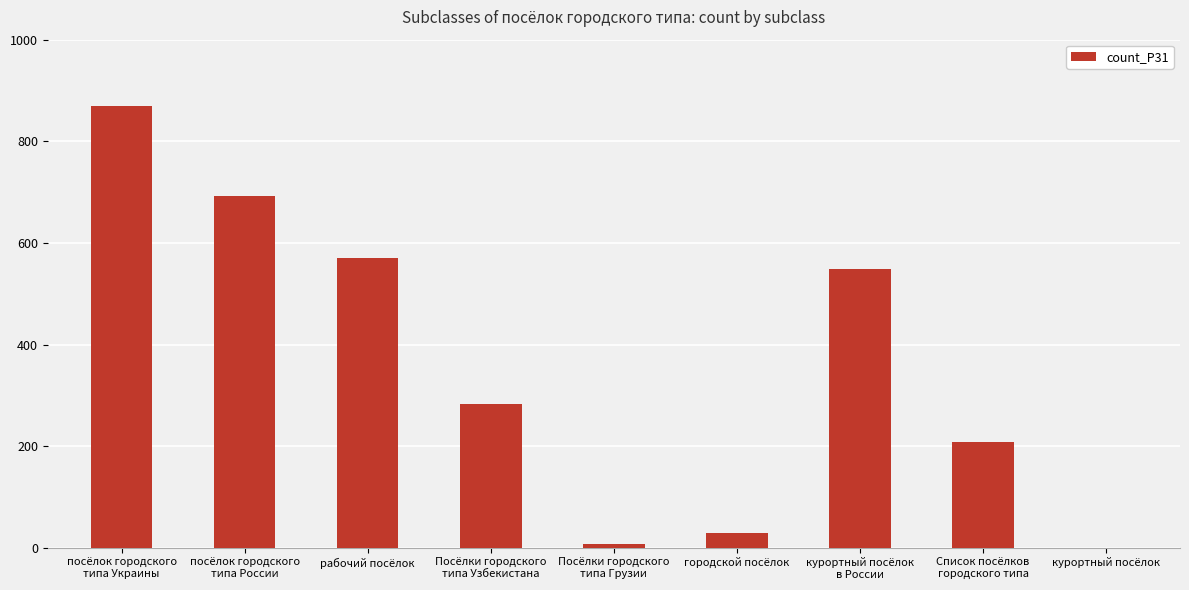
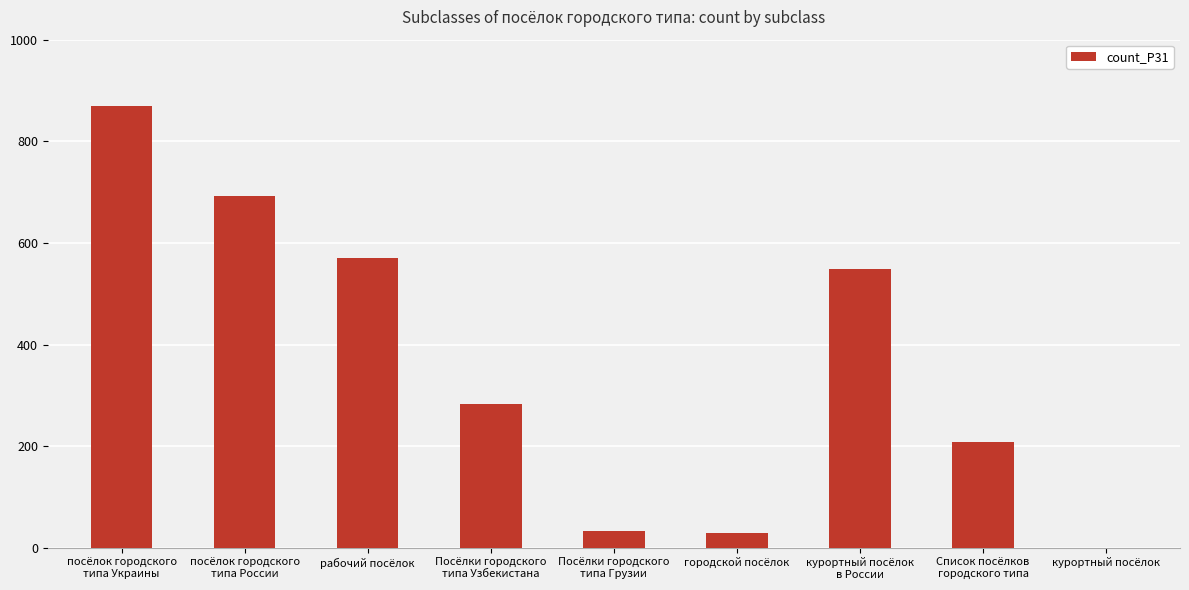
  {
    "посёлок городского типа Украины": 870,
    "посёлок городского типа России": 690,
    "рабочий посёлок": 570,
    "Посёлки городского типа Узбекистана": 280,
-   "Посёлки городского типа Грузии": 10,
+   "Посёлки городского типа Грузии": 30,
    "городской посёлок": 30,
    "курортный посёлок в России": 550,
    "Список посёлков городского типа": 210,
    "курортный посёлок": 0
  }
